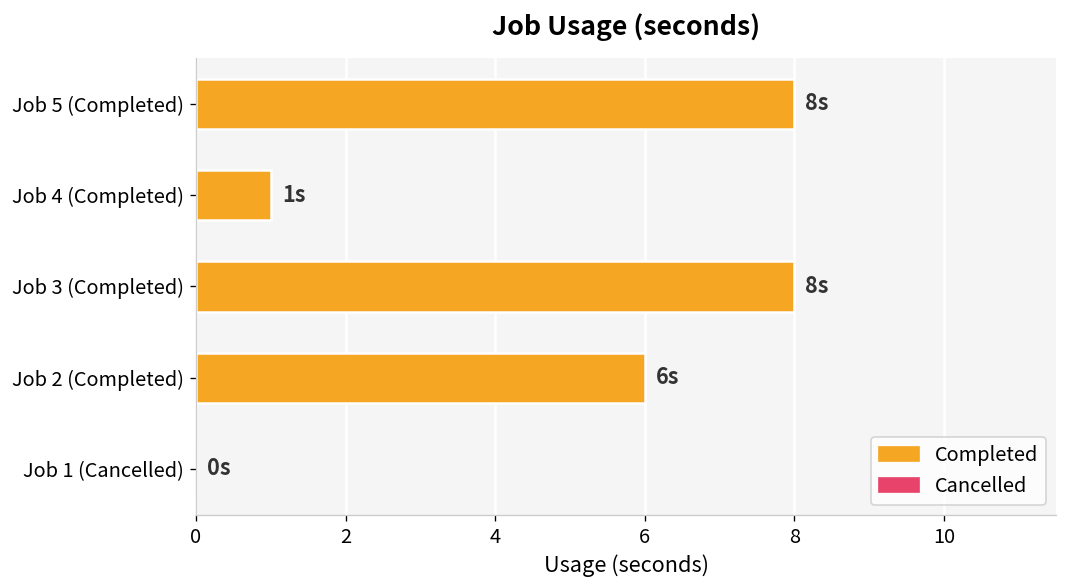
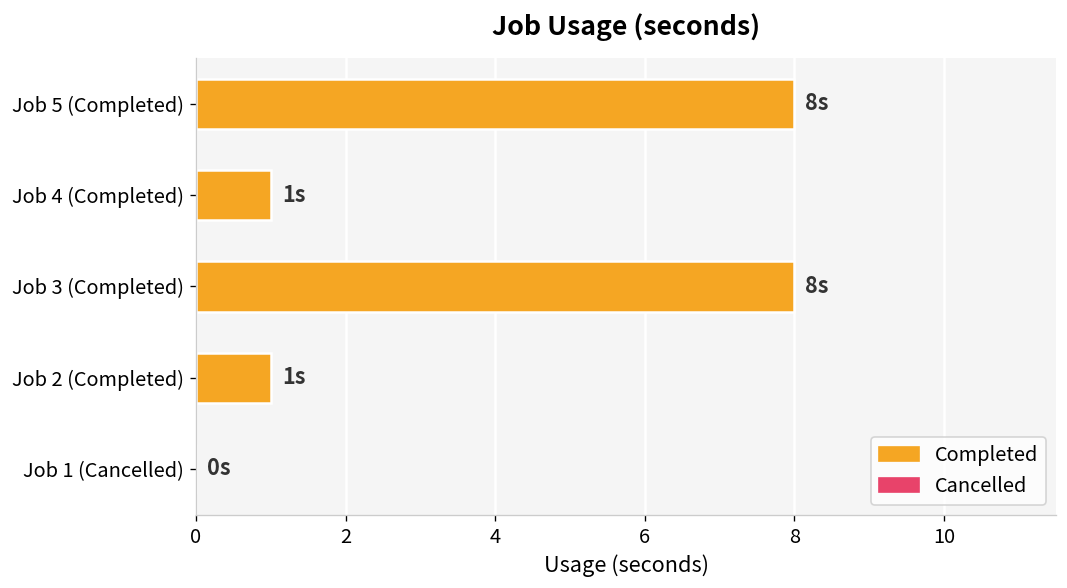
  {
    "Job 5 (Completed)": "8s",
    "Job 4 (Completed)": "1s",
    "Job 3 (Completed)": "8s",
-   "Job 2 (Completed)": "6s",
+   "Job 2 (Completed)": "1s",
    "Job 1 (Cancelled)": "0s"
  }
